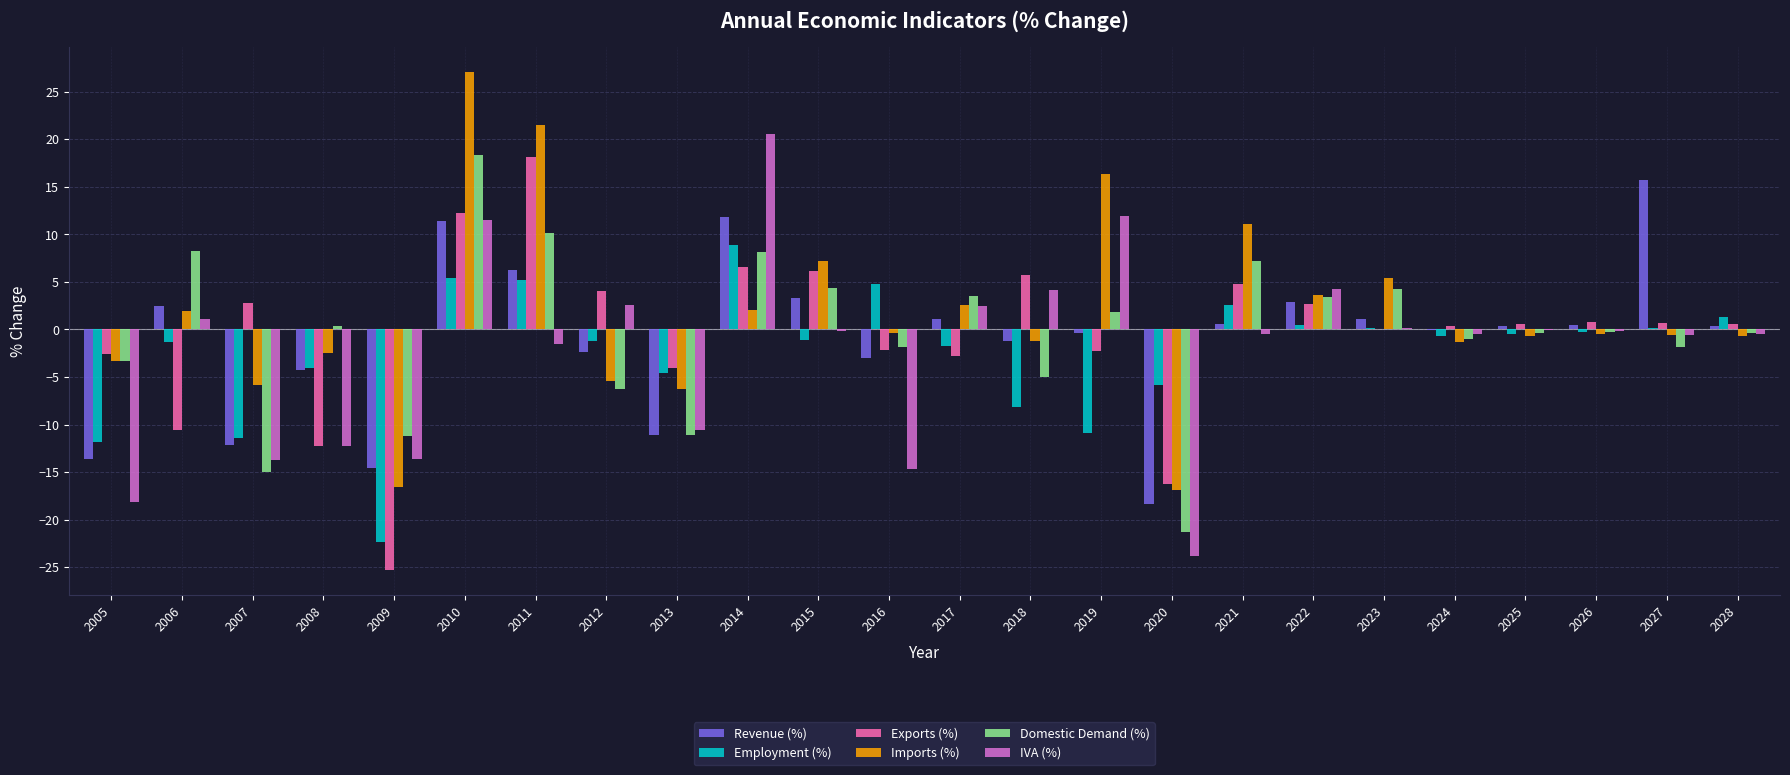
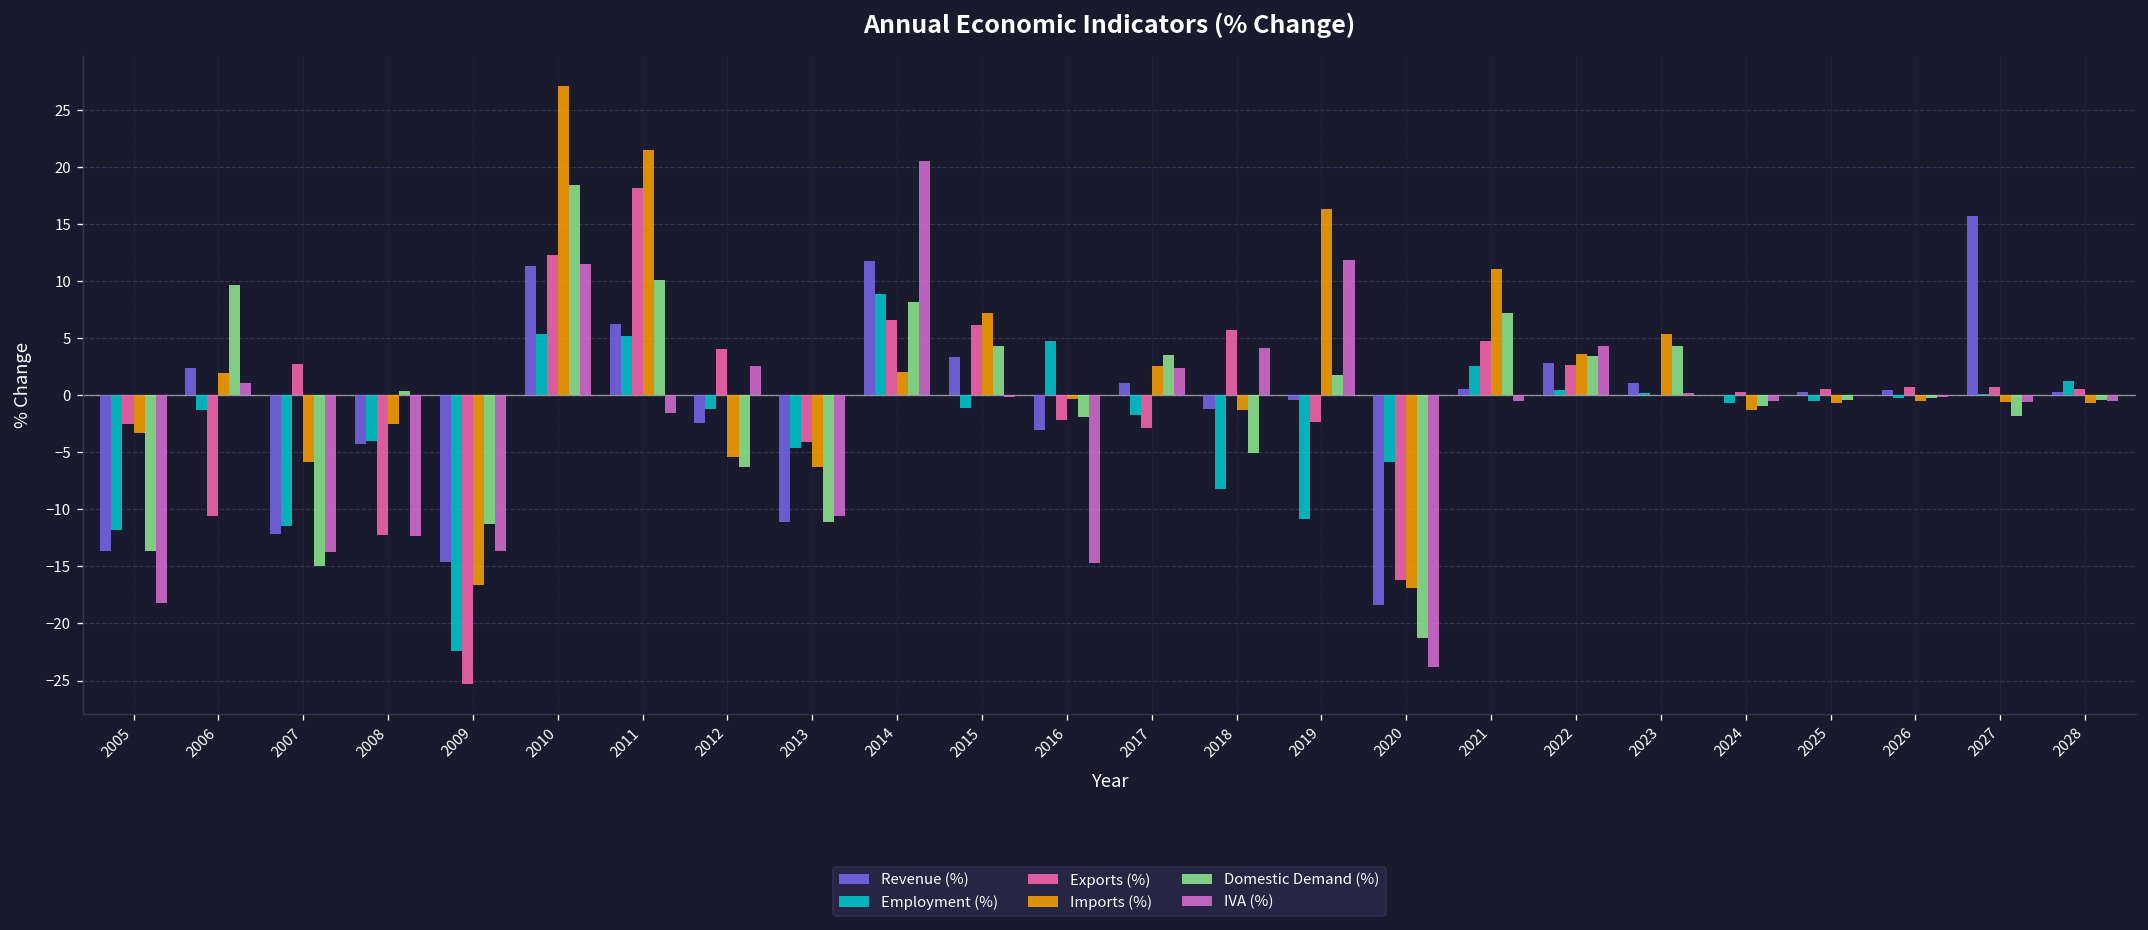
  {
    "Revenue (%)": {
      "2005": -14,
      "2006": 2,
      "2007": -12,
      "2008": -4,
      "2009": -15,
      "2010": 11,
      "2011": 6,
      "2012": -2,
      "2013": -11,
      "2014": 12,
      "2015": 3,
      "2016": -3,
      "2017": 1,
      "2018": -1,
      "2019": 0,
      "2020": -18,
      "2021": 1,
      "2022": 3,
      "2023": 1,
      "2025": 0,
      "2026": 0,
      "2027": 16,
      "2028": 0
    },
    "Employment (%)": {
      "2005": -12,
      "2006": -1,
      "2007": -11,
      "2008": -4,
      "2009": -22,
      "2010": 5,
      "2011": 5,
      "2012": -1,
      "2013": -5,
      "2014": 9,
      "2015": -1,
      "2016": 5,
      "2017": -2,
      "2018": -8,
      "2019": -11,
      "2020": -6,
      "2021": 3,
      "2022": 1,
      "2024": -1,
      "2025": 0,
      "2028": 1
    },
    "Imports (%)": {
      "2005": -3,
      "2006": 2,
      "2007": -6,
      "2008": -2,
      "2009": -17,
      "2010": 27,
      "2011": 22,
      "2012": -5,
      "2013": -6,
      "2014": 2,
      "2015": 7,
      "2016": 0,
      "2017": 3,
      "2018": -1,
      "2019": 16,
      "2020": -17,
      "2021": 11,
      "2022": 4,
      "2023": 5,
      "2024": -1,
      "2025": -1,
      "2026": -1,
      "2027": -1,
      "2028": -1
    },
    "Domestic Demand (%)": {
-     "2005": -3,
-     "2006": 8,
+     "2005": -14,
+     "2006": 10,
      "2007": -15,
      "2008": 0,
      "2009": -11,
      "2010": 18,
      "2011": 10,
      "2012": -6,
      "2013": -11,
      "2014": 8,
      "2015": 4,
      "2016": -2,
      "2017": 4,
      "2018": -5,
      "2019": 2,
      "2020": -21,
      "2021": 7,
      "2022": 3,
      "2023": 4,
      "2024": -1,
      "2025": 0,
      "2027": -2,
      "2028": 0
    }
  }
